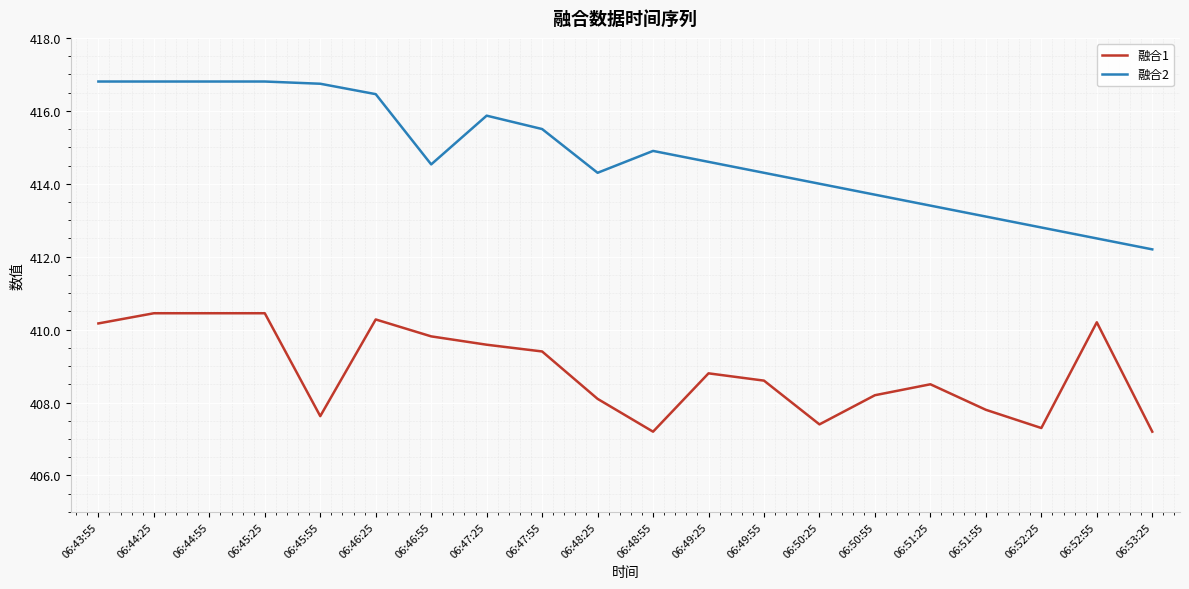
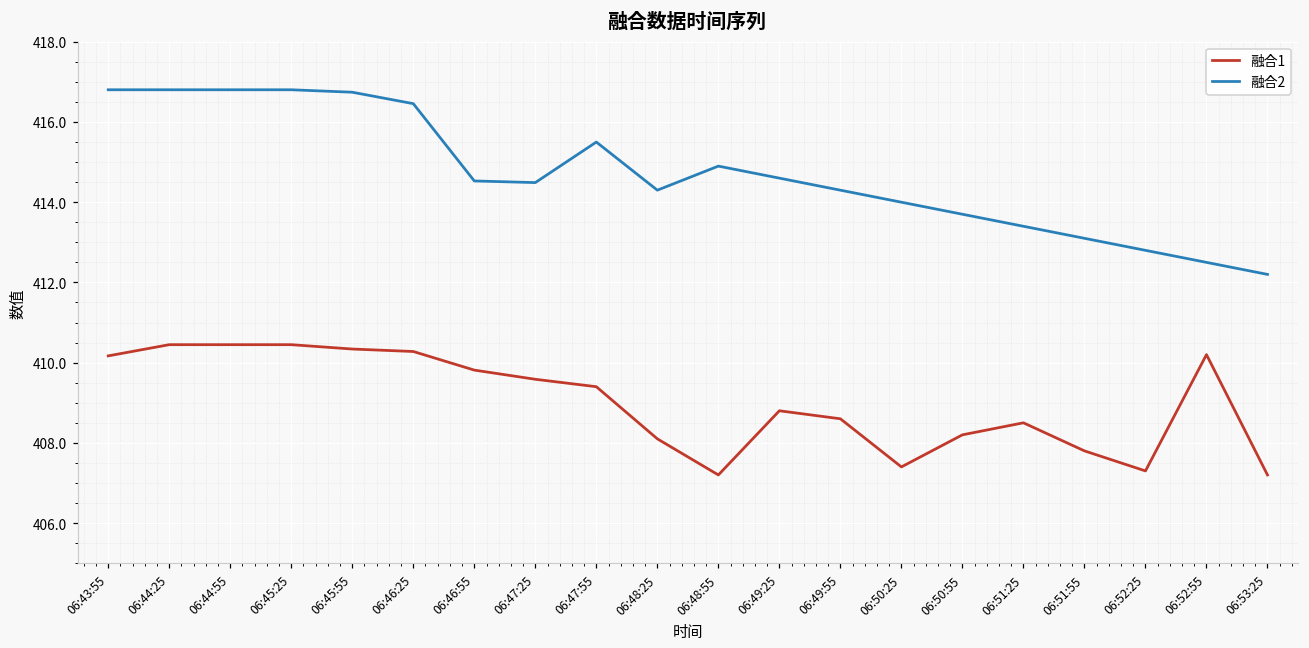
  {
    "融合1": {
      "06:43:55": 410.2,
      "06:44:25": 410.4,
      "06:44:55": 410.4,
      "06:45:25": 410.4,
-     "06:45:55": 407.6,
+     "06:45:55": 410.3,
      "06:46:25": 410.3,
      "06:46:55": 409.8,
      "06:47:25": 409.6,
      "06:47:55": 409.4,
      "06:48:25": 408.1,
      "06:48:55": 407.2,
      "06:49:25": 408.8,
      "06:49:55": 408.6,
      "06:50:25": 407.4,
      "06:50:55": 408.2,
      "06:51:25": 408.5,
      "06:51:55": 407.8,
      "06:52:25": 407.3,
      "06:52:55": 410.2,
      "06:53:25": 407.2
    },
    "融合2": {
      "06:43:55": 416.8,
      "06:44:25": 416.8,
      "06:44:55": 416.8,
      "06:45:25": 416.8,
      "06:45:55": 416.7,
      "06:46:25": 416.5,
      "06:46:55": 414.5,
-     "06:47:25": 415.9,
+     "06:47:25": 414.5,
      "06:47:55": 415.5,
      "06:48:25": 414.3,
      "06:48:55": 414.9,
      "06:49:25": 414.6,
      "06:49:55": 414.3,
      "06:50:25": 414.0,
      "06:50:55": 413.7,
      "06:51:25": 413.4,
      "06:51:55": 413.1,
      "06:52:25": 412.8,
      "06:52:55": 412.5,
      "06:53:25": 412.2
    }
  }
